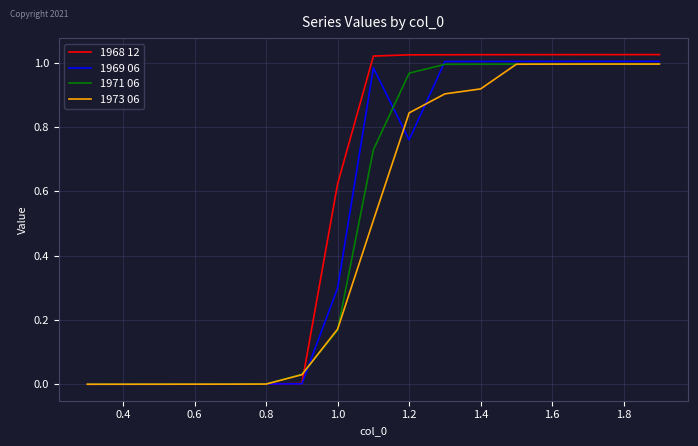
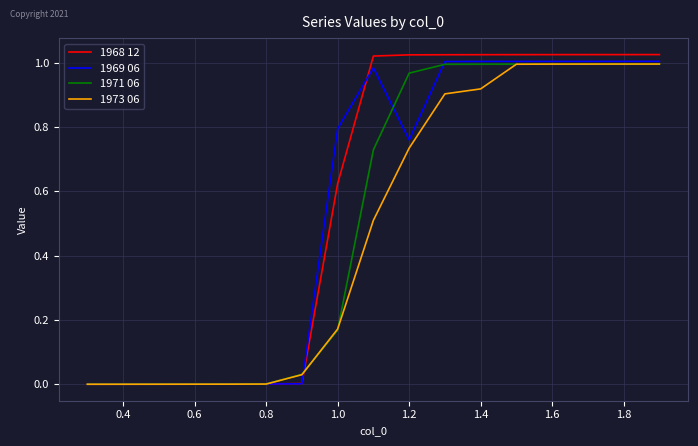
  {
    "1968 12": {
      "1.0": 0.62,
      "1.2": 1.02,
      "1.4": 1.02,
      "1.6": 1.02,
      "1.8": 1.02
    },
    "1969 06": {
-     "1.0": 0.30,
+     "1.0": 0.79,
      "1.2": 0.76,
      "1.4": 1.00,
      "1.6": 1.00,
      "1.8": 1.00
    },
    "1971 06": {
      "1.2": 0.97,
      "1.4": 1.00
    },
    "1973 06": {
-     "1.2": 0.84,
+     "1.2": 0.73,
      "1.4": 0.92
    }
  }
